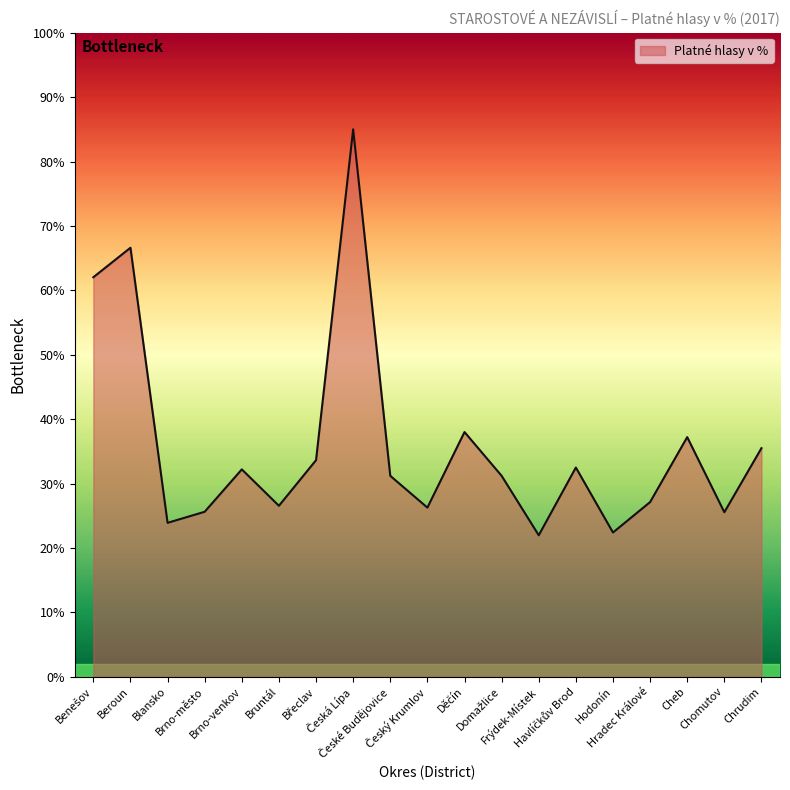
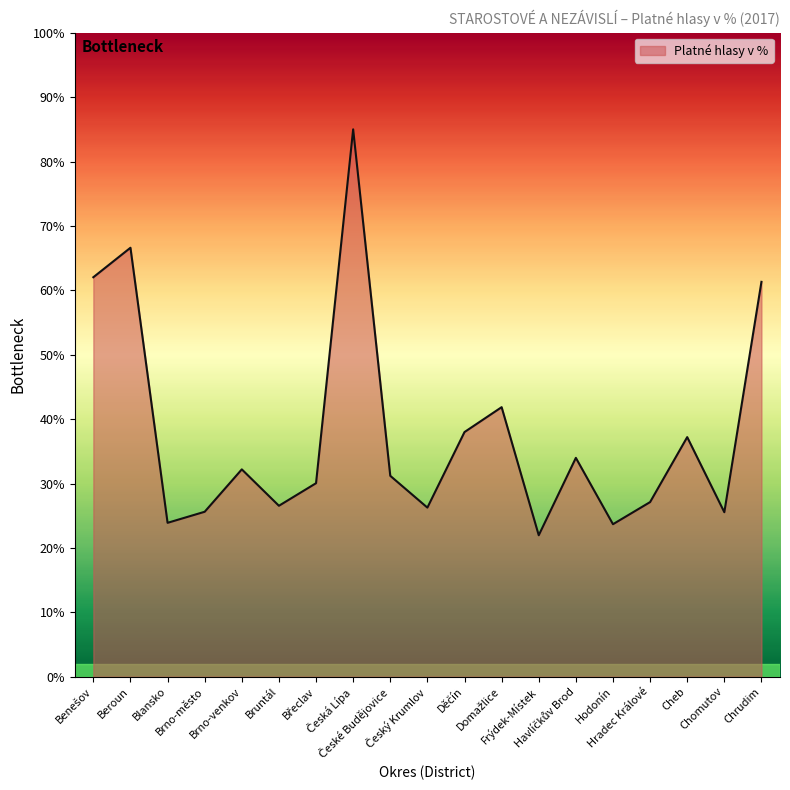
  {
    "Benešov": "62%",
    "Beroun": "67%",
    "Blansko": "24%",
    "Brno-město": "26%",
    "Brno-venkov": "32%",
    "Bruntál": "27%",
-   "Břeclav": "34%",
+   "Břeclav": "30%",
    "Česká Lípa": "85%",
    "České Budějovice": "31%",
    "Český Krumlov": "26%",
    "Děčín": "38%",
-   "Domažlice": "31%",
+   "Domažlice": "42%",
    "Frýdek-Místek": "22%",
-   "Havlíčkův Brod": "32%",
-   "Hodonín": "22%",
+   "Havlíčkův Brod": "34%",
+   "Hodonín": "24%",
    "Hradec Králové": "27%",
    "Cheb": "37%",
    "Chomutov": "26%",
-   "Chrudim": "35%"
+   "Chrudim": "61%"
  }
